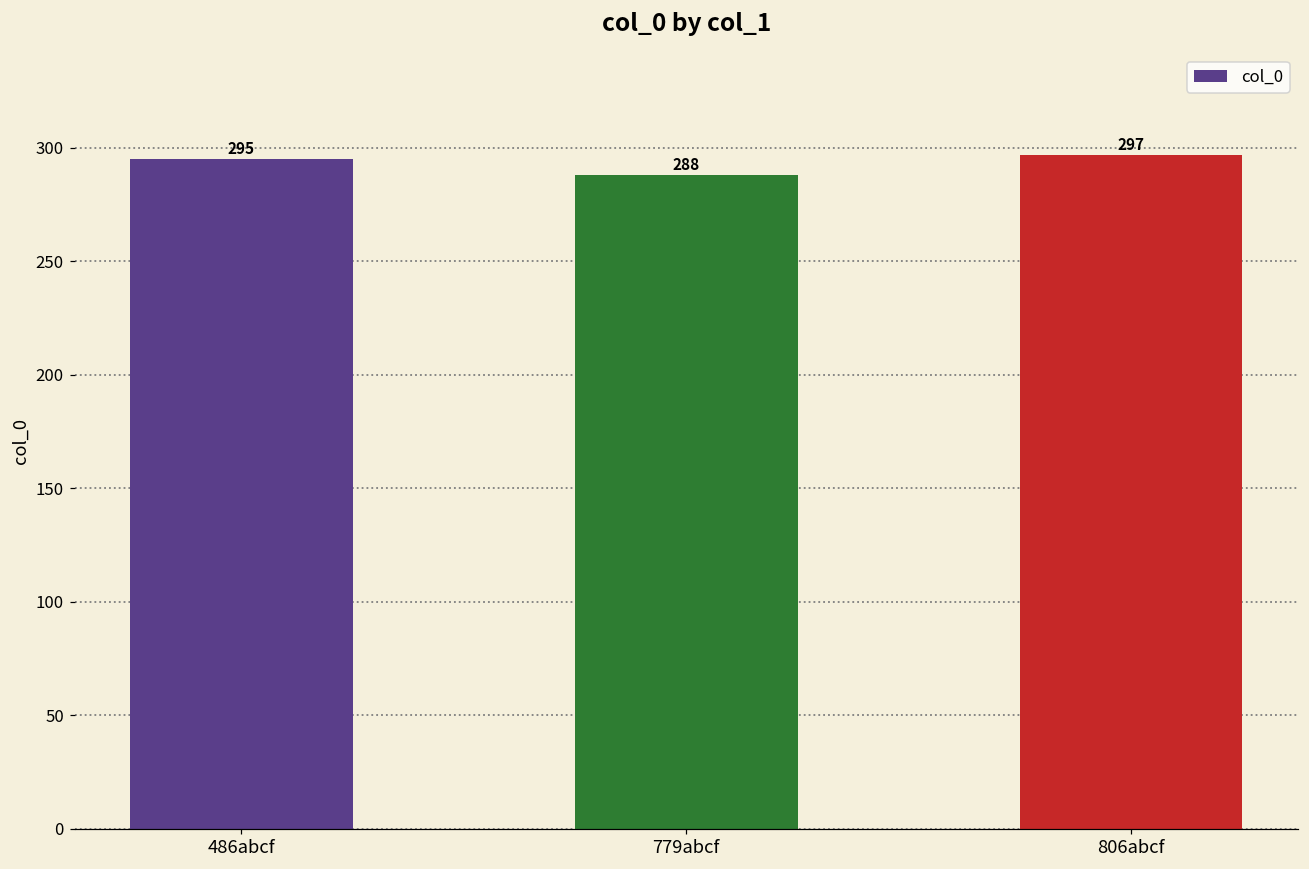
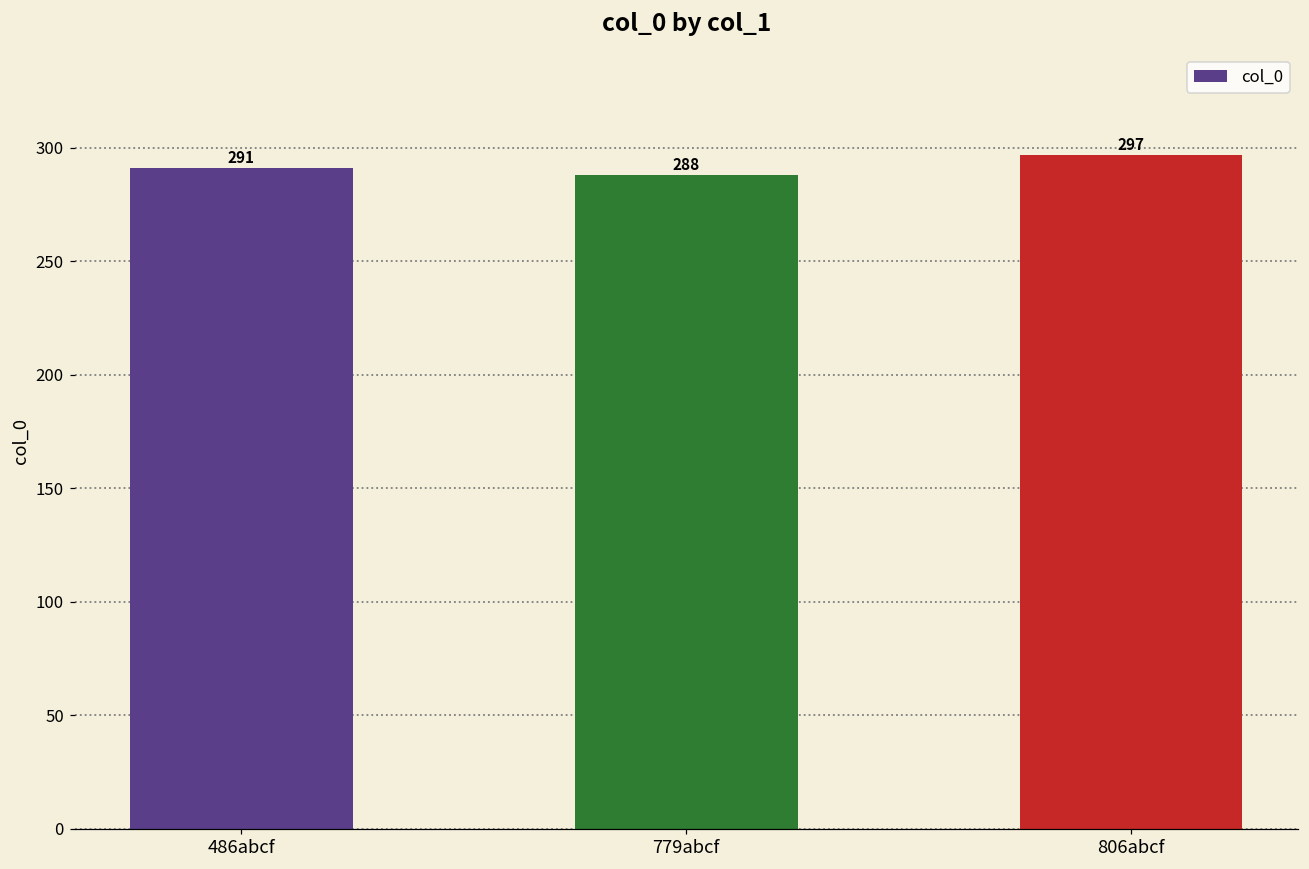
  {
-   "486abcf": 295,
+   "486abcf": 291,
    "779abcf": 288,
    "806abcf": 297
  }
